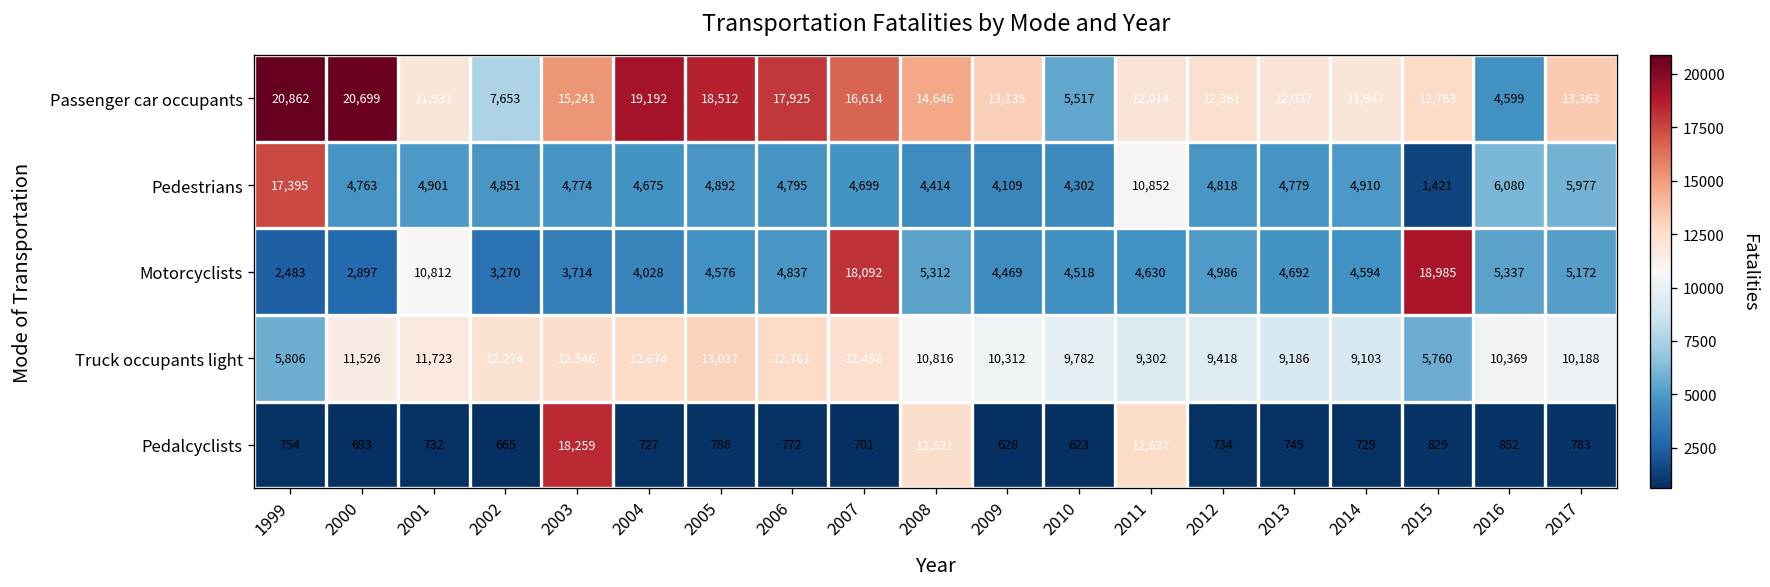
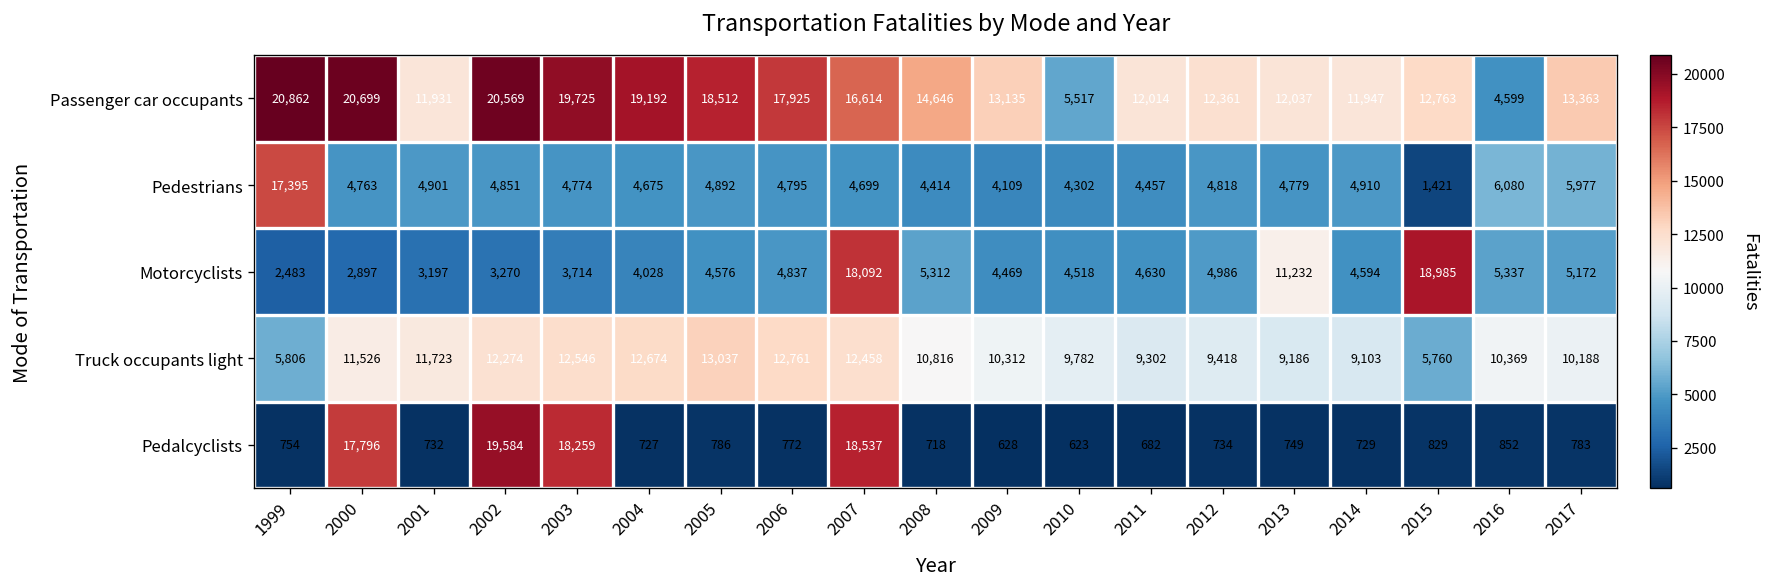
  {
    "Passenger car occupants": {
      "1999": "20,862",
      "2000": "20,699",
-     "2002": "7,653",
-     "2003": "15,241",
+     "2002": "20,569",
+     "2003": "19,725",
      "2004": "19,192",
      "2005": "18,512",
      "2006": "17,925",
      "2007": "16,614",
      "2008": "14,646",
      "2009": "13,135",
      "2010": "5,517",
      "2015": "12,763",
      "2016": "4,599",
      "2017": "13,363"
    },
    "Pedestrians": {
      "1999": "17,395",
      "2000": "4,763",
      "2001": "4,901",
      "2002": "4,851",
      "2003": "4,774",
      "2004": "4,675",
      "2005": "4,892",
      "2006": "4,795",
      "2007": "4,699",
      "2008": "4,414",
      "2009": "4,109",
      "2010": "4,302",
-     "2011": "10,852",
+     "2011": "4,457",
      "2012": "4,818",
      "2013": "4,779",
      "2014": "4,910",
      "2015": "1,421",
      "2016": "6,080",
      "2017": "5,977"
    },
    "Motorcyclists": {
      "1999": "2,483",
      "2000": "2,897",
-     "2001": "10,812",
+     "2001": "3,197",
      "2002": "3,270",
      "2003": "3,714",
      "2004": "4,028",
      "2005": "4,576",
      "2006": "4,837",
      "2007": "18,092",
      "2008": "5,312",
      "2009": "4,469",
      "2010": "4,518",
      "2011": "4,630",
      "2012": "4,986",
-     "2013": "4,692",
+     "2013": "11,232",
      "2014": "4,594",
      "2015": "18,985",
      "2016": "5,337",
      "2017": "5,172"
    },
    "Truck occupants light": {
      "1999": "5,806",
      "2000": "11,526",
      "2001": "11,723",
      "2003": "12,546",
      "2004": "12,674",
      "2005": "13,037",
      "2006": "12,761",
      "2007": "12,458",
      "2008": "10,816",
      "2009": "10,312",
      "2010": "9,782",
      "2011": "9,302",
      "2012": "9,418",
      "2013": "9,186",
      "2014": "9,103",
      "2015": "5,760",
      "2016": "10,369",
      "2017": "10,188"
    },
    "Pedalcyclists": {
      "1999": "754",
-     "2000": "693",
+     "2000": "17,796",
      "2001": "732",
-     "2002": "665",
+     "2002": "19,584",
      "2003": "18,259",
      "2004": "727",
      "2005": "786",
      "2006": "772",
-     "2007": "701",
-     "2008": "12,521",
+     "2007": "18,537",
+     "2008": "718",
      "2009": "628",
      "2010": "623",
-     "2011": "12,637",
+     "2011": "682",
      "2012": "734",
      "2013": "749",
      "2014": "729",
      "2015": "829",
      "2016": "852",
      "2017": "783"
    }
  }
